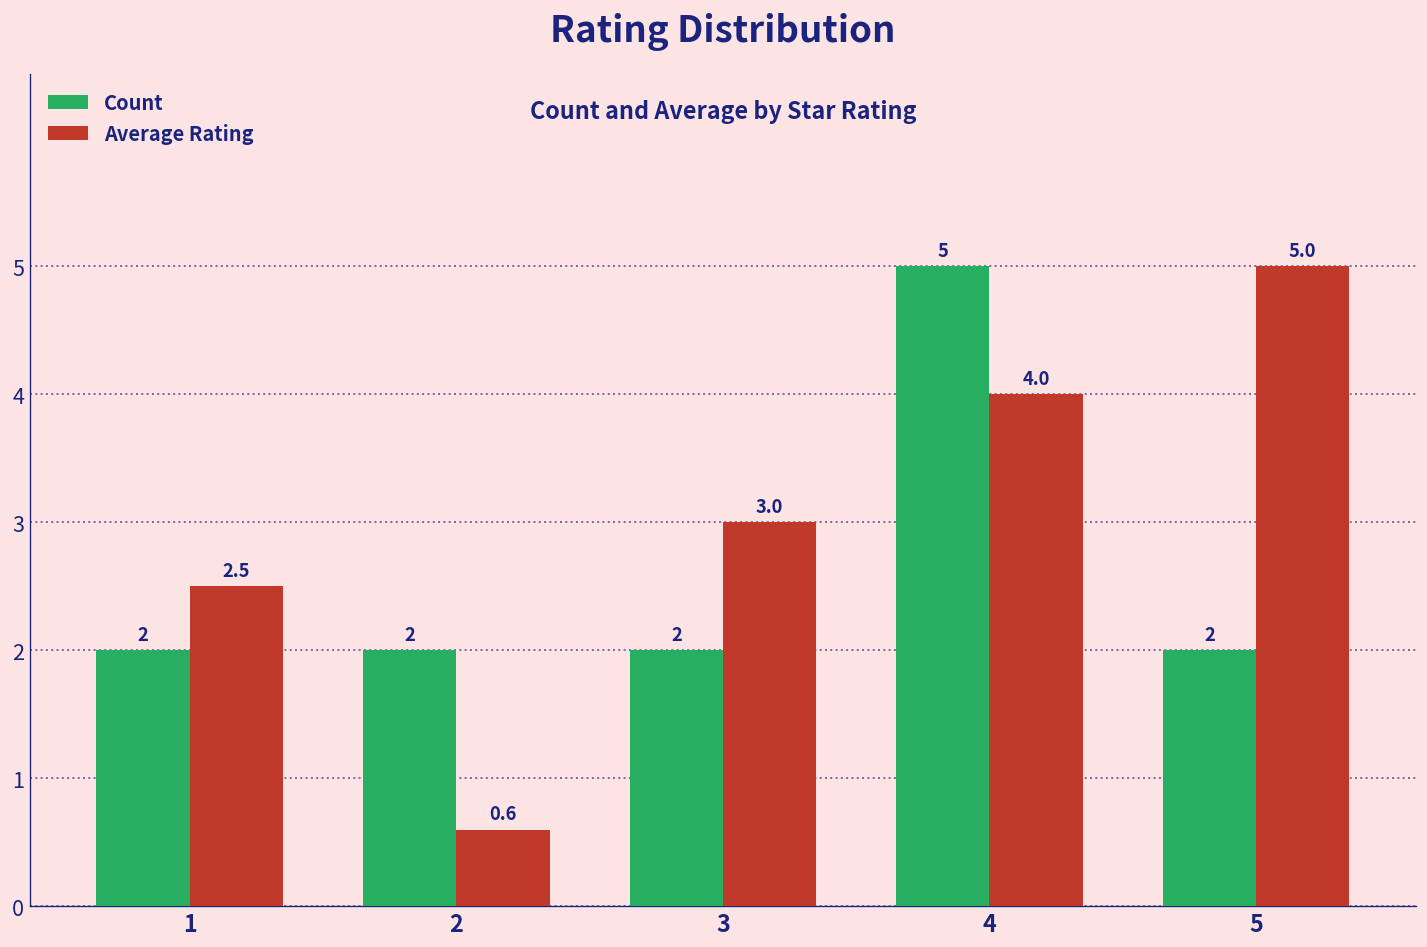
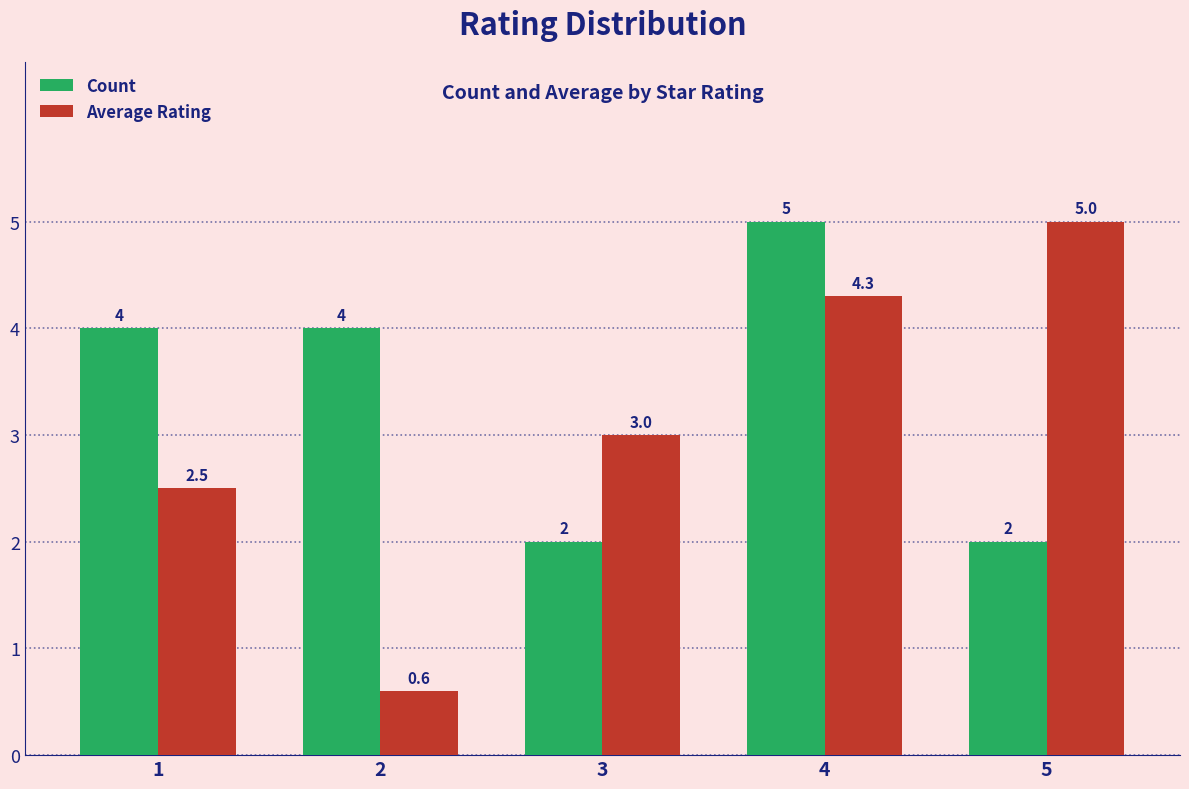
  {
    "Count": {
-     "1": 2,
-     "2": 2,
+     "1": 4,
+     "2": 4,
      "3": 2,
      "4": 5,
      "5": 2
    },
    "Average Rating": {
      "1": 2.5,
      "2": 0.6,
      "3": 3.0,
-     "4": 4.0,
+     "4": 4.3,
      "5": 5.0
    }
  }
